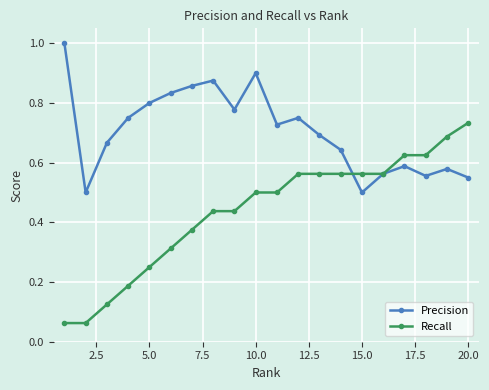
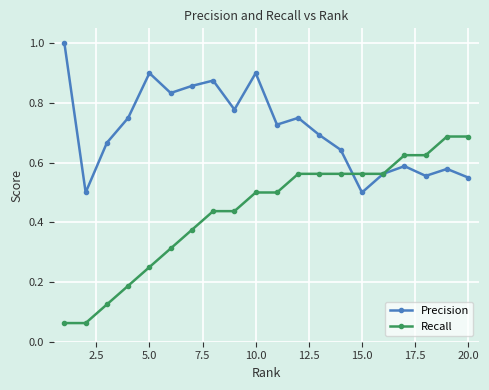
  {
    "Precision": {
-     "5.0": 0.8,
+     "5.0": 0.9,
      "10.0": 0.9,
      "15.0": 0.5,
      "20.0": 0.55
    },
    "Recall": {
      "5.0": 0.25,
      "10.0": 0.50,
      "15.0": 0.56,
-     "20.0": 0.73
+     "20.0": 0.69
    }
  }
